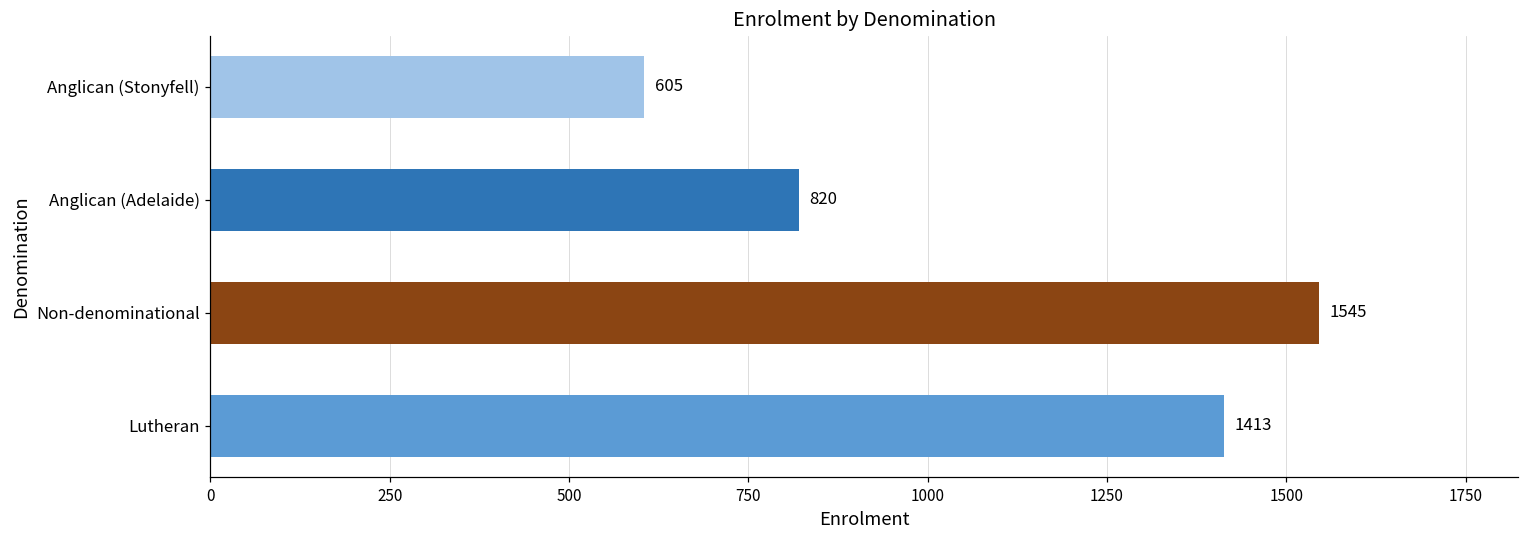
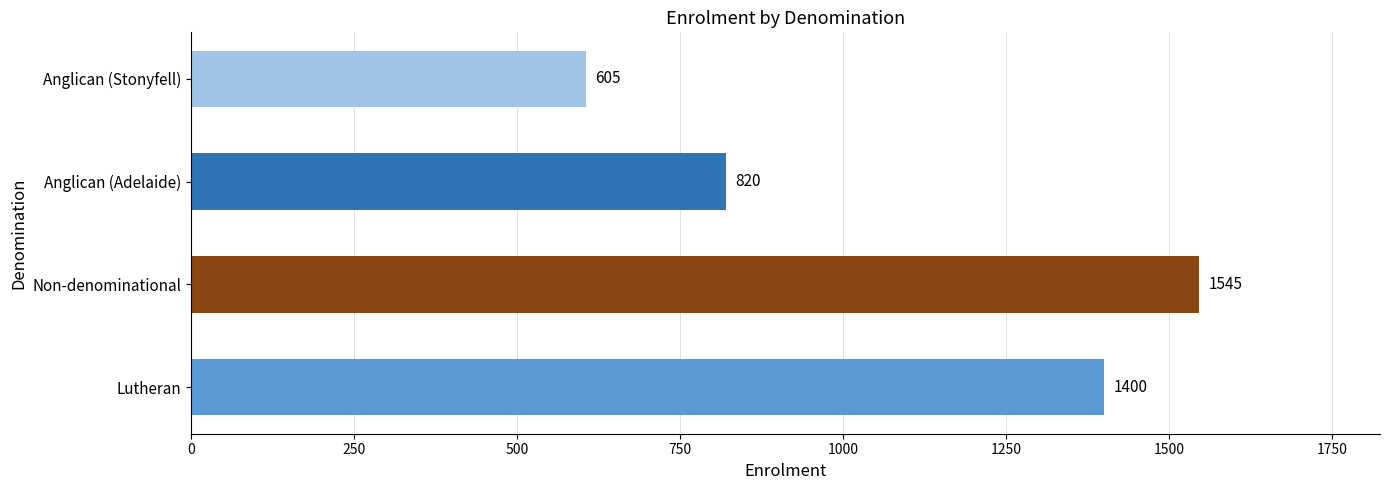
  {
    "Anglican (Stonyfell)": 605,
    "Anglican (Adelaide)": 820,
    "Non-denominational": 1545,
-   "Lutheran": 1413
+   "Lutheran": 1400
  }
